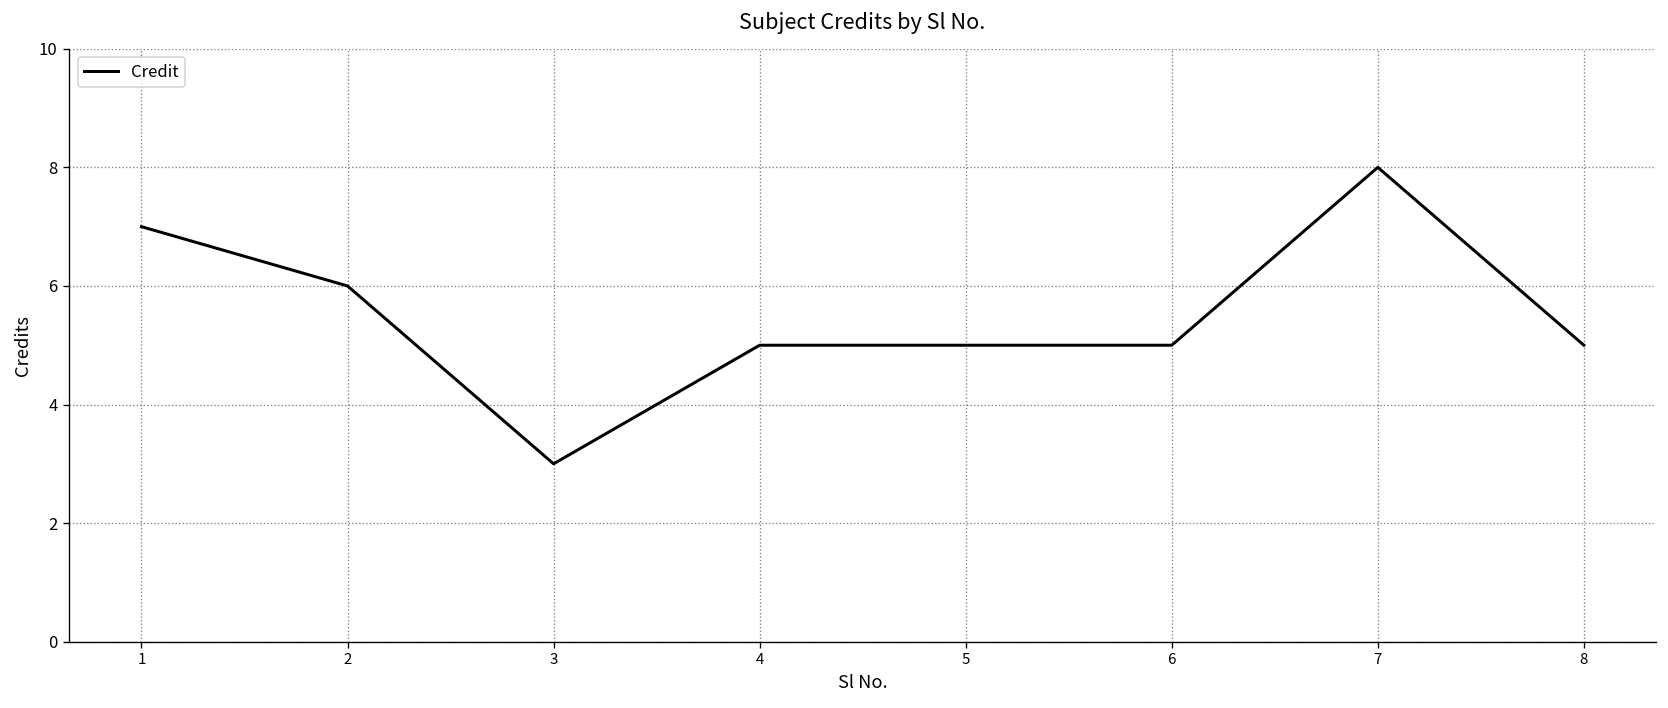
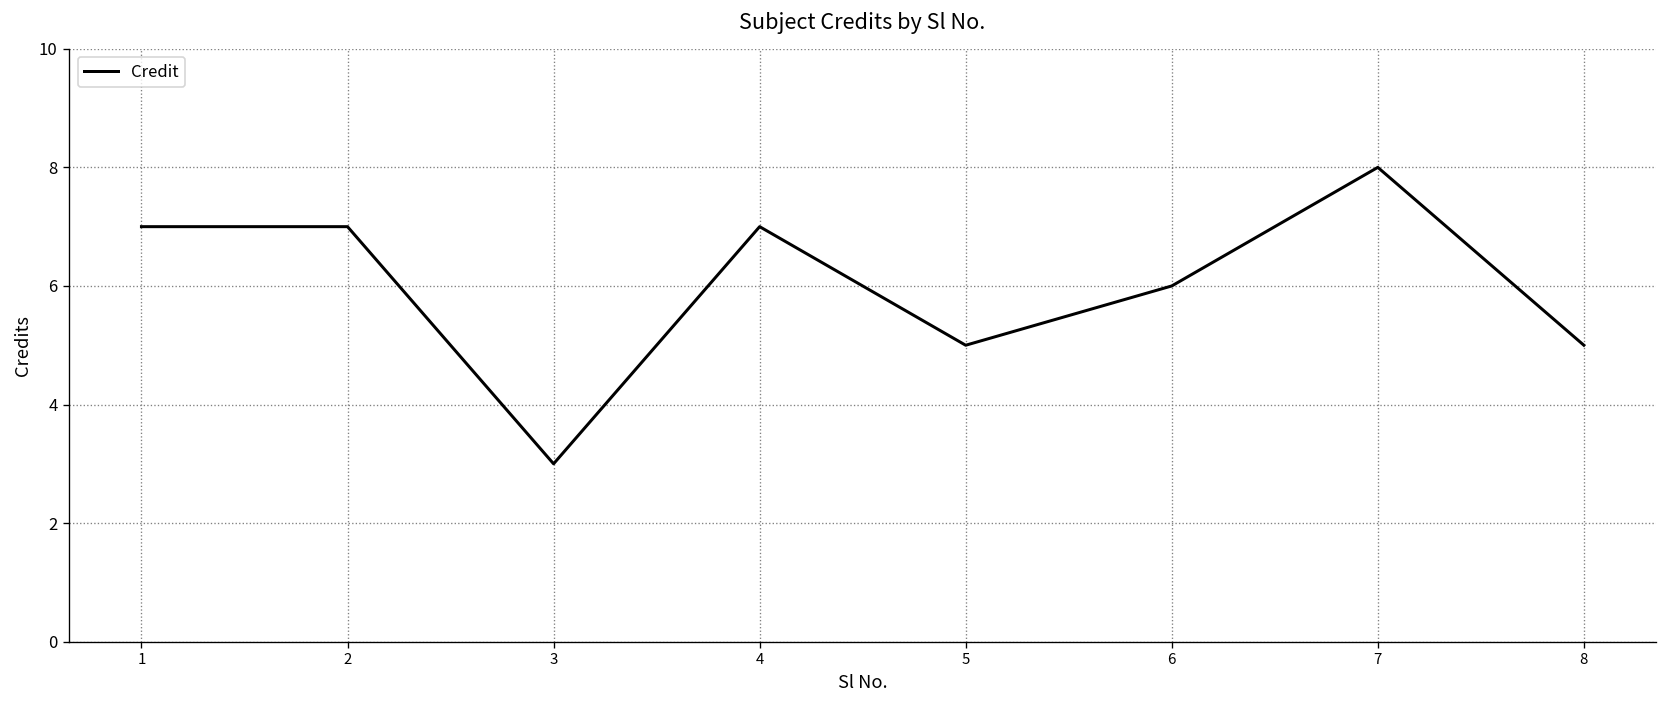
  {
    "1": 7,
-   "2": 6,
+   "2": 7,
    "3": 3,
-   "4": 5,
+   "4": 7,
    "5": 5,
-   "6": 5,
+   "6": 6,
    "7": 8,
    "8": 5
  }
